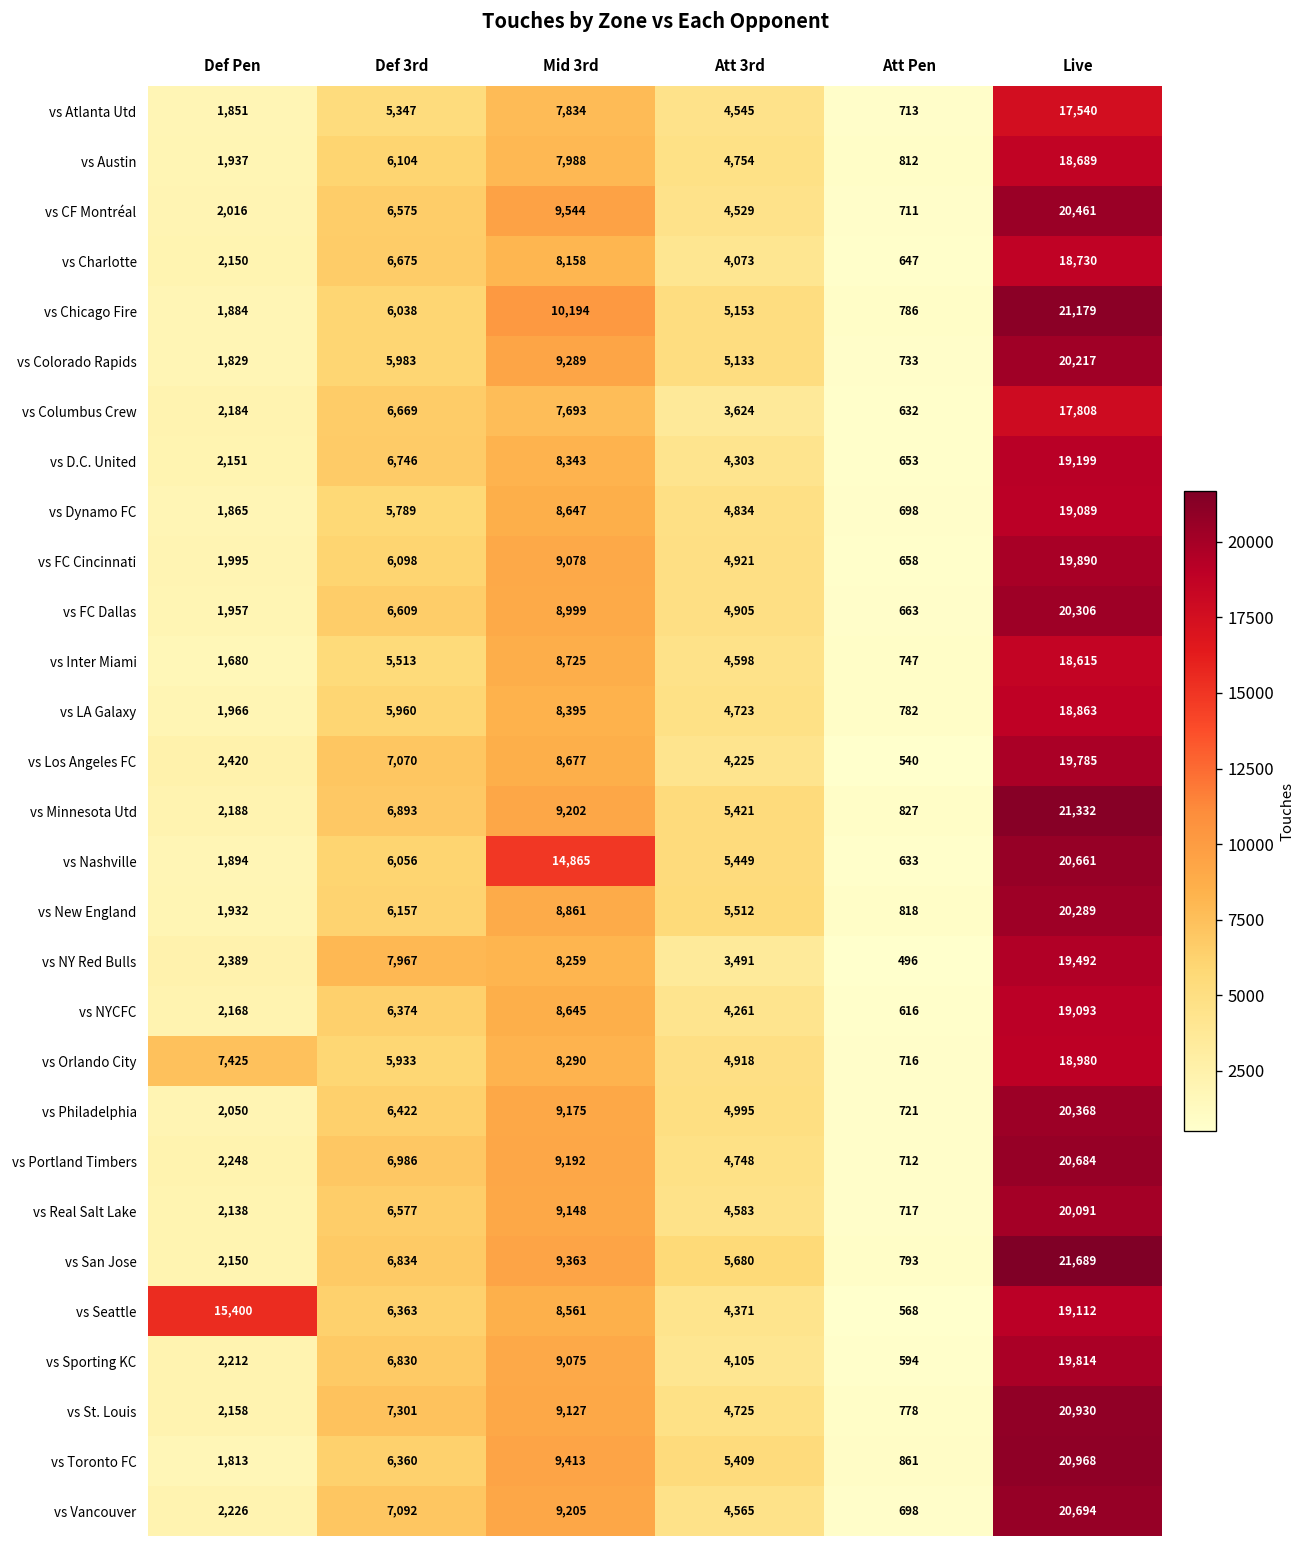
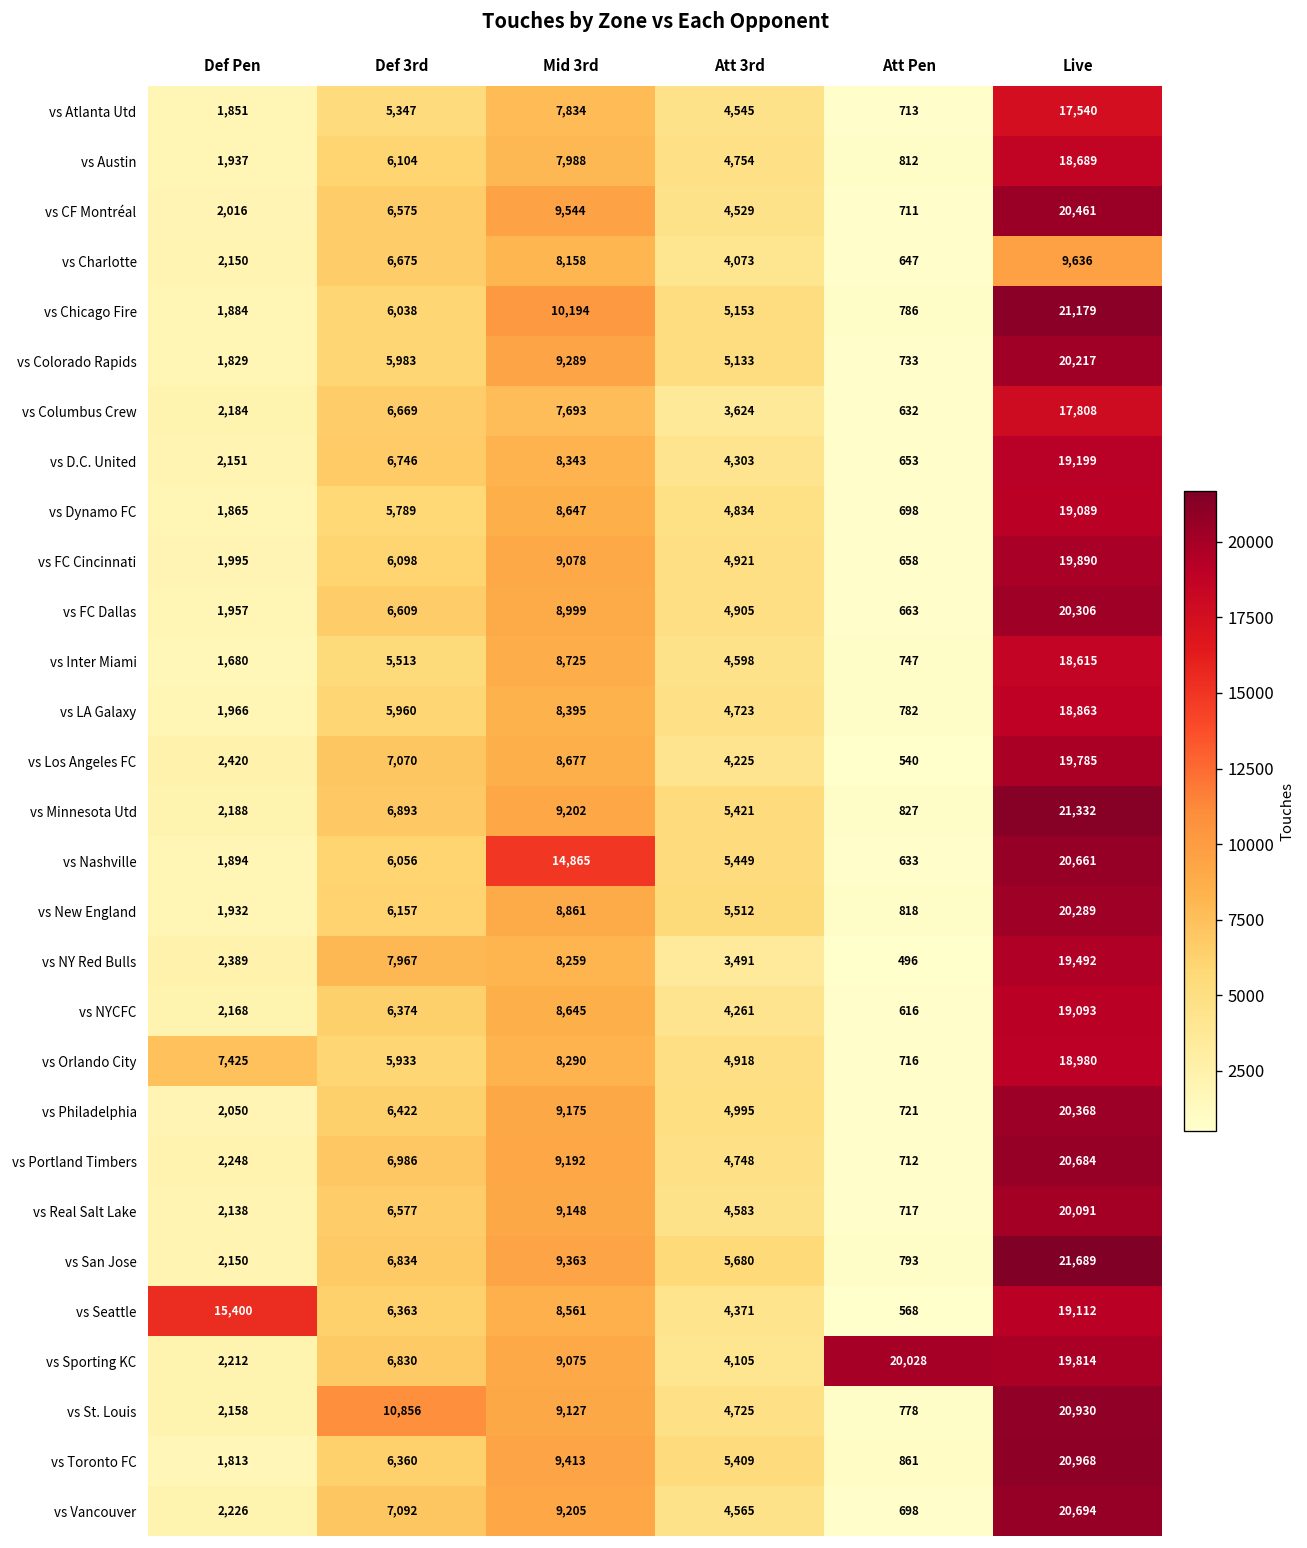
  {
    "vs Atlanta Utd": {
      "Def Pen": "1,851",
      "Def 3rd": "5,347",
      "Mid 3rd": "7,834",
      "Att 3rd": "4,545",
      "Att Pen": "713",
      "Live": "17,540"
    },
    "vs Austin": {
      "Def Pen": "1,937",
      "Def 3rd": "6,104",
      "Mid 3rd": "7,988",
      "Att 3rd": "4,754",
      "Att Pen": "812",
      "Live": "18,689"
    },
    "vs CF Montréal": {
      "Def Pen": "2,016",
      "Def 3rd": "6,575",
      "Mid 3rd": "9,544",
      "Att 3rd": "4,529",
      "Att Pen": "711",
      "Live": "20,461"
    },
    "vs Charlotte": {
      "Def Pen": "2,150",
      "Def 3rd": "6,675",
      "Mid 3rd": "8,158",
      "Att 3rd": "4,073",
      "Att Pen": "647",
-     "Live": "18,730"
+     "Live": "9,636"
    },
    "vs Chicago Fire": {
      "Def Pen": "1,884",
      "Def 3rd": "6,038",
      "Mid 3rd": "10,194",
      "Att 3rd": "5,153",
      "Att Pen": "786",
      "Live": "21,179"
    },
    "vs Colorado Rapids": {
      "Def Pen": "1,829",
      "Def 3rd": "5,983",
      "Mid 3rd": "9,289",
      "Att 3rd": "5,133",
      "Att Pen": "733",
      "Live": "20,217"
    },
    "vs Columbus Crew": {
      "Def Pen": "2,184",
      "Def 3rd": "6,669",
      "Mid 3rd": "7,693",
      "Att 3rd": "3,624",
      "Att Pen": "632",
      "Live": "17,808"
    },
    "vs D.C. United": {
      "Def Pen": "2,151",
      "Def 3rd": "6,746",
      "Mid 3rd": "8,343",
      "Att 3rd": "4,303",
      "Att Pen": "653",
      "Live": "19,199"
    },
    "vs Dynamo FC": {
      "Def Pen": "1,865",
      "Def 3rd": "5,789",
      "Mid 3rd": "8,647",
      "Att 3rd": "4,834",
      "Att Pen": "698",
      "Live": "19,089"
    },
    "vs FC Cincinnati": {
      "Def Pen": "1,995",
      "Def 3rd": "6,098",
      "Mid 3rd": "9,078",
      "Att 3rd": "4,921",
      "Att Pen": "658",
      "Live": "19,890"
    },
    "vs FC Dallas": {
      "Def Pen": "1,957",
      "Def 3rd": "6,609",
      "Mid 3rd": "8,999",
      "Att 3rd": "4,905",
      "Att Pen": "663",
      "Live": "20,306"
    },
    "vs Inter Miami": {
      "Def Pen": "1,680",
      "Def 3rd": "5,513",
      "Mid 3rd": "8,725",
      "Att 3rd": "4,598",
      "Att Pen": "747",
      "Live": "18,615"
    },
    "vs LA Galaxy": {
      "Def Pen": "1,966",
      "Def 3rd": "5,960",
      "Mid 3rd": "8,395",
      "Att 3rd": "4,723",
      "Att Pen": "782",
      "Live": "18,863"
    },
    "vs Los Angeles FC": {
      "Def Pen": "2,420",
      "Def 3rd": "7,070",
      "Mid 3rd": "8,677",
      "Att 3rd": "4,225",
      "Att Pen": "540",
      "Live": "19,785"
    },
    "vs Minnesota Utd": {
      "Def Pen": "2,188",
      "Def 3rd": "6,893",
      "Mid 3rd": "9,202",
      "Att 3rd": "5,421",
      "Att Pen": "827",
      "Live": "21,332"
    },
    "vs Nashville": {
      "Def Pen": "1,894",
      "Def 3rd": "6,056",
      "Mid 3rd": "14,865",
      "Att 3rd": "5,449",
      "Att Pen": "633",
      "Live": "20,661"
    },
    "vs New England": {
      "Def Pen": "1,932",
      "Def 3rd": "6,157",
      "Mid 3rd": "8,861",
      "Att 3rd": "5,512",
      "Att Pen": "818",
      "Live": "20,289"
    },
    "vs NY Red Bulls": {
      "Def Pen": "2,389",
      "Def 3rd": "7,967",
      "Mid 3rd": "8,259",
      "Att 3rd": "3,491",
      "Att Pen": "496",
      "Live": "19,492"
    },
    "vs NYCFC": {
      "Def Pen": "2,168",
      "Def 3rd": "6,374",
      "Mid 3rd": "8,645",
      "Att 3rd": "4,261",
      "Att Pen": "616",
      "Live": "19,093"
    },
    "vs Orlando City": {
      "Def Pen": "7,425",
      "Def 3rd": "5,933",
      "Mid 3rd": "8,290",
      "Att 3rd": "4,918",
      "Att Pen": "716",
      "Live": "18,980"
    },
    "vs Philadelphia": {
      "Def Pen": "2,050",
      "Def 3rd": "6,422",
      "Mid 3rd": "9,175",
      "Att 3rd": "4,995",
      "Att Pen": "721",
      "Live": "20,368"
    },
    "vs Portland Timbers": {
      "Def Pen": "2,248",
      "Def 3rd": "6,986",
      "Mid 3rd": "9,192",
      "Att 3rd": "4,748",
      "Att Pen": "712",
      "Live": "20,684"
    },
    "vs Real Salt Lake": {
      "Def Pen": "2,138",
      "Def 3rd": "6,577",
      "Mid 3rd": "9,148",
      "Att 3rd": "4,583",
      "Att Pen": "717",
      "Live": "20,091"
    },
    "vs San Jose": {
      "Def Pen": "2,150",
      "Def 3rd": "6,834",
      "Mid 3rd": "9,363",
      "Att 3rd": "5,680",
      "Att Pen": "793",
      "Live": "21,689"
    },
    "vs Seattle": {
      "Def Pen": "15,400",
      "Def 3rd": "6,363",
      "Mid 3rd": "8,561",
      "Att 3rd": "4,371",
      "Att Pen": "568",
      "Live": "19,112"
    },
    "vs Sporting KC": {
      "Def Pen": "2,212",
      "Def 3rd": "6,830",
      "Mid 3rd": "9,075",
      "Att 3rd": "4,105",
-     "Att Pen": "594",
+     "Att Pen": "20,028",
      "Live": "19,814"
    },
    "vs St. Louis": {
      "Def Pen": "2,158",
-     "Def 3rd": "7,301",
+     "Def 3rd": "10,856",
      "Mid 3rd": "9,127",
      "Att 3rd": "4,725",
      "Att Pen": "778",
      "Live": "20,930"
    },
    "vs Toronto FC": {
      "Def Pen": "1,813",
      "Def 3rd": "6,360",
      "Mid 3rd": "9,413",
      "Att 3rd": "5,409",
      "Att Pen": "861",
      "Live": "20,968"
    },
    "vs Vancouver": {
      "Def Pen": "2,226",
      "Def 3rd": "7,092",
      "Mid 3rd": "9,205",
      "Att 3rd": "4,565",
      "Att Pen": "698",
      "Live": "20,694"
    }
  }
